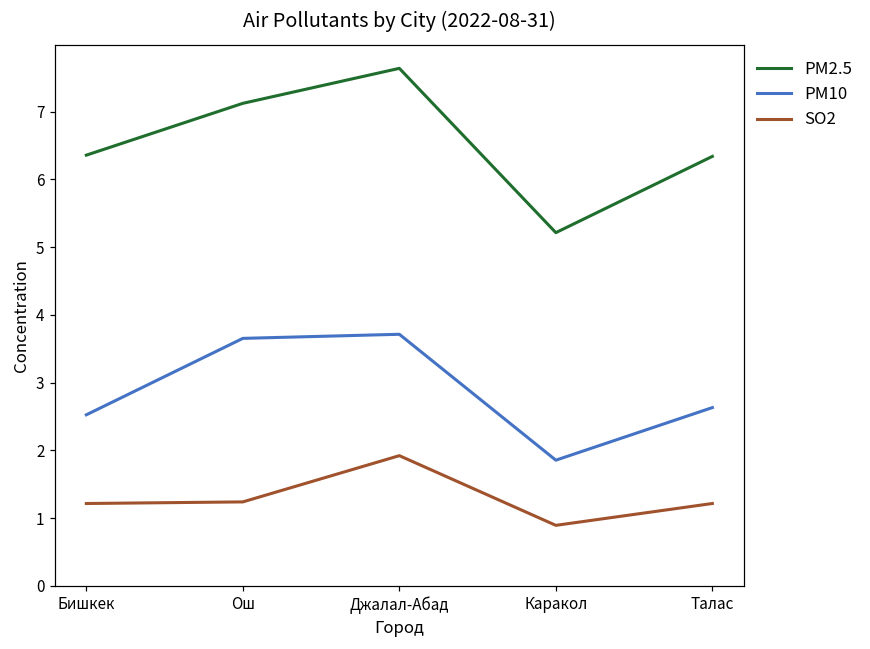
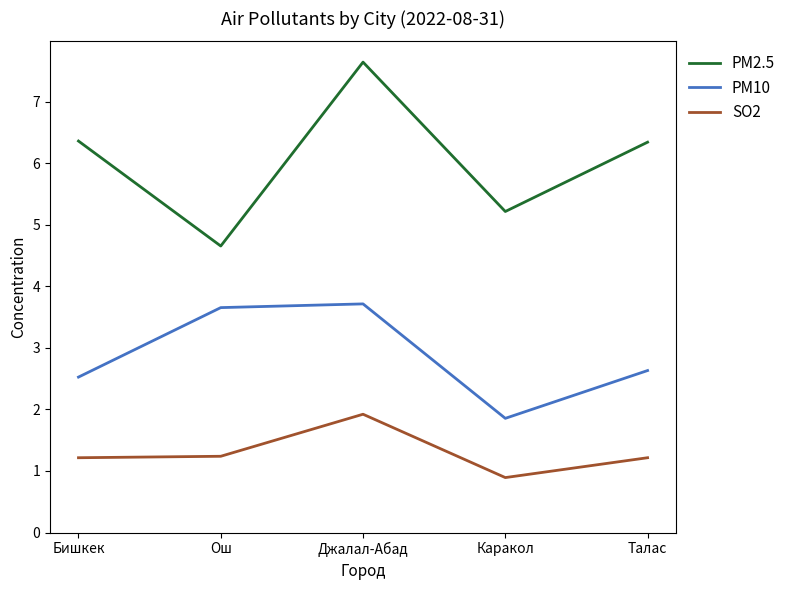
  {
    "PM2.5": {
      "Бишкек": 6.4,
-     "Ош": 7.1,
+     "Ош": 4.7,
      "Джалал-Абад": 7.6,
      "Каракол": 5.2,
      "Талас": 6.3
    },
    "PM10": {
      "Бишкек": 2.5,
      "Ош": 3.7,
      "Джалал-Абад": 3.7,
      "Каракол": 1.9,
      "Талас": 2.6
    },
    "SO2": {
      "Бишкек": 1.2,
      "Ош": 1.2,
      "Джалал-Абад": 1.9,
      "Каракол": 0.9,
      "Талас": 1.2
    }
  }
